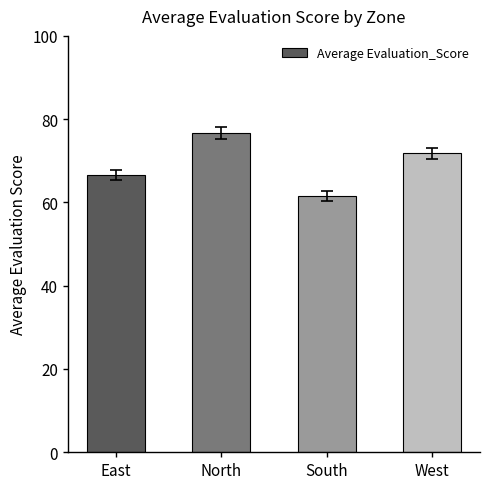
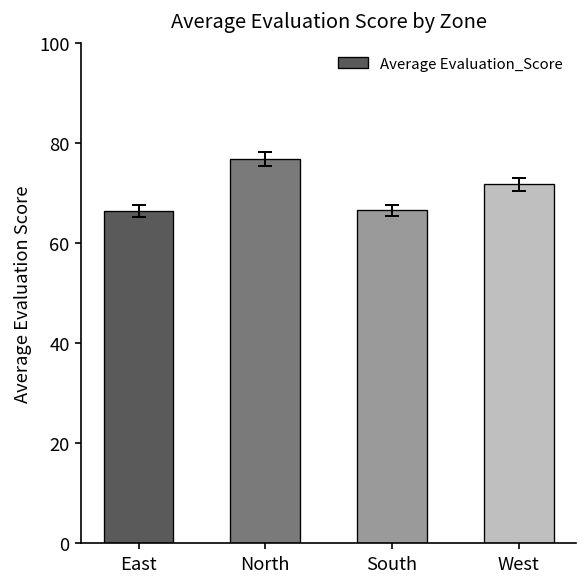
  {
    "Average Evaluation_Score": {
      "East": 67,
      "North": 77,
-     "South": 62,
+     "South": 67,
      "West": 72
    }
  }
